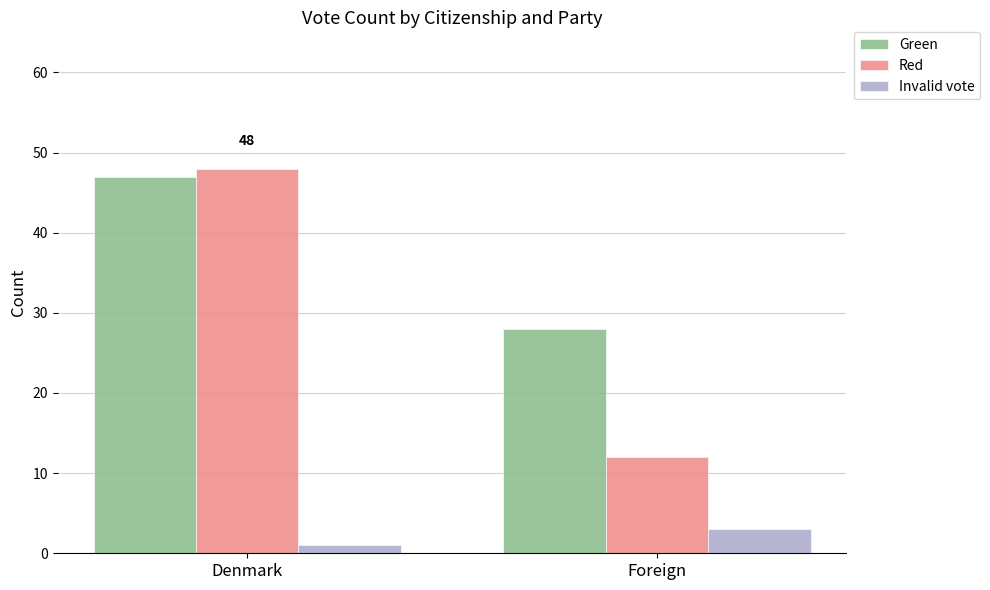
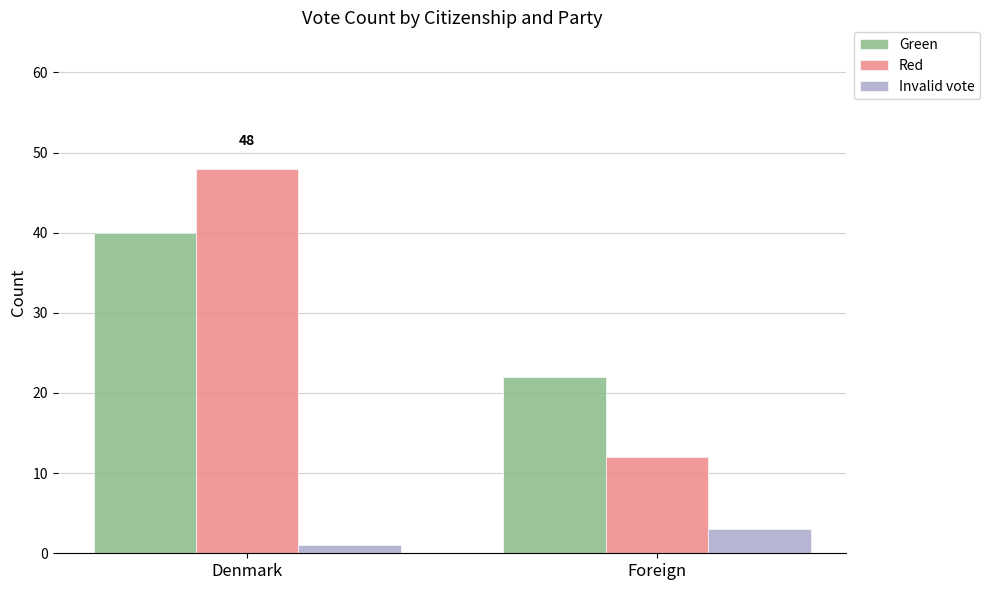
  {
    "Green": {
-     "Denmark": 47,
-     "Foreign": 28
+     "Denmark": 40,
+     "Foreign": 22
    },
    "Red": {
      "Denmark": 48
    },
    "Invalid vote": {
      "Denmark": 1,
      "Foreign": 3
    }
  }
